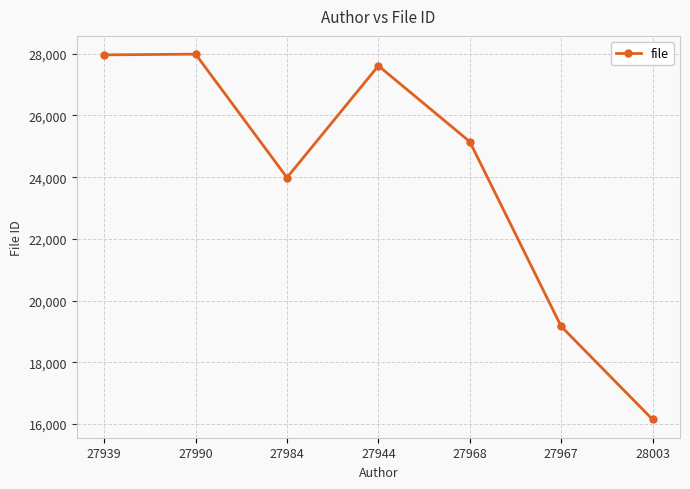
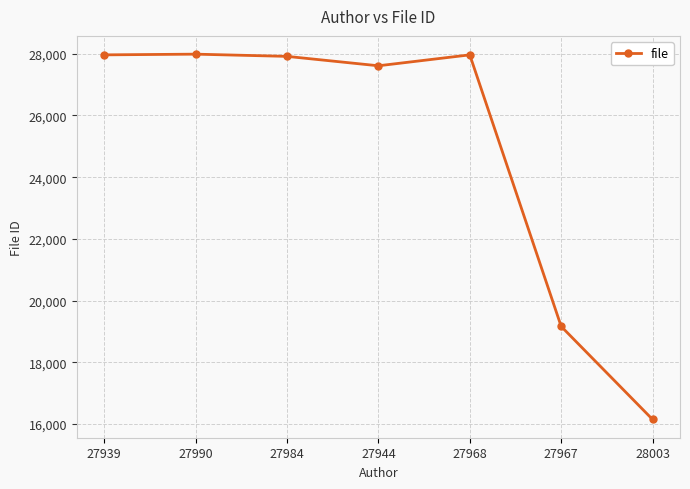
  {
    "27939": "28,000",
    "27990": "28,000",
-   "27984": "24,000",
+   "27984": "27,900",
    "27944": "27,600",
-   "27968": "25,200",
+   "27968": "28,000",
    "27967": "19,200",
    "28003": "16,100"
  }
